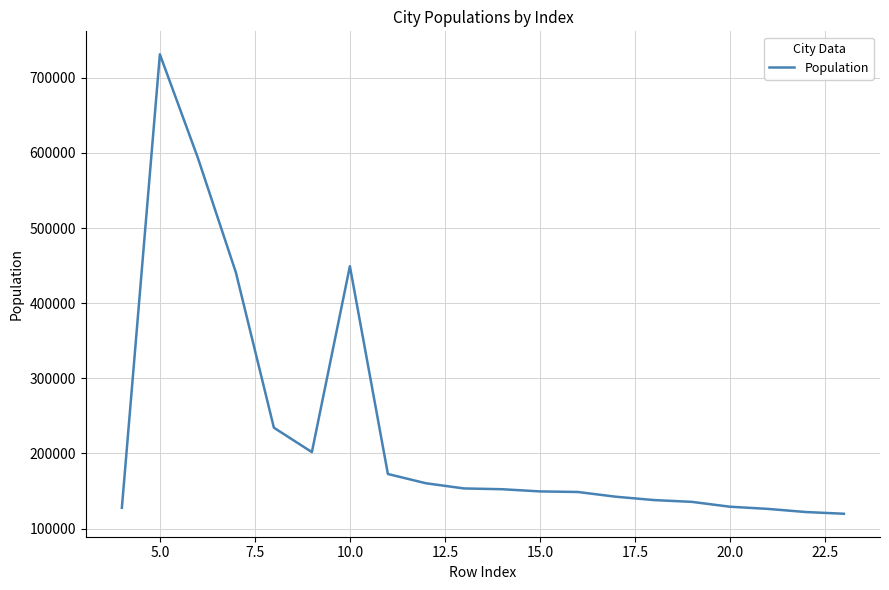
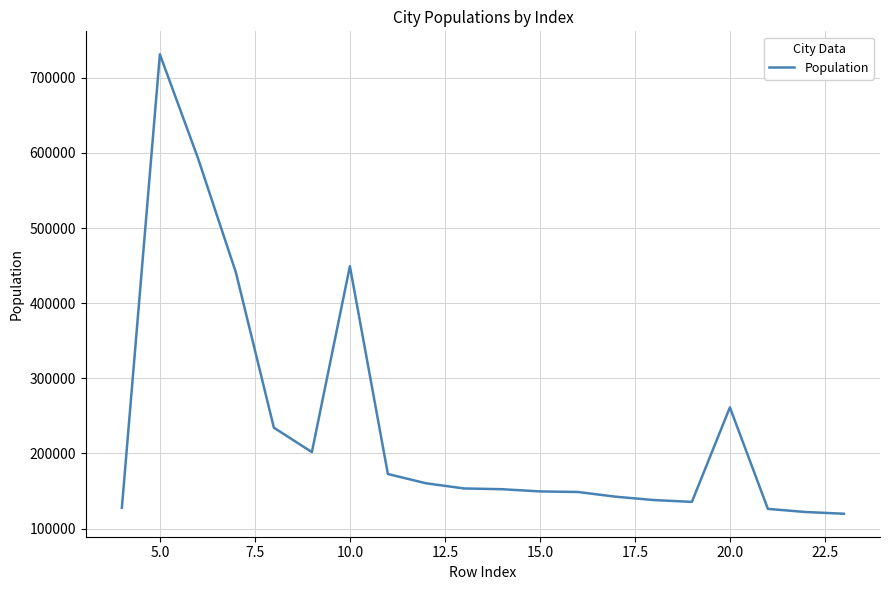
  {
    "5.0": 730000,
    "10.0": 450000,
    "15.0": 150000,
-   "20.0": 130000
+   "20.0": 260000
  }
